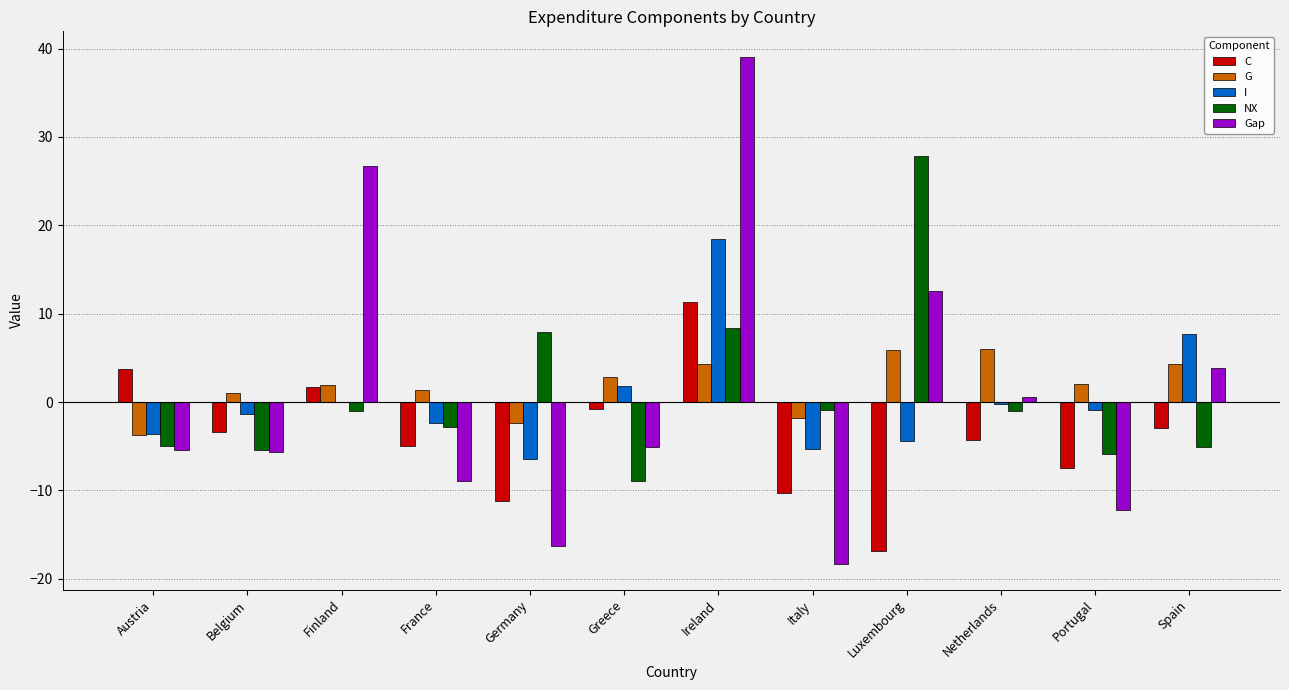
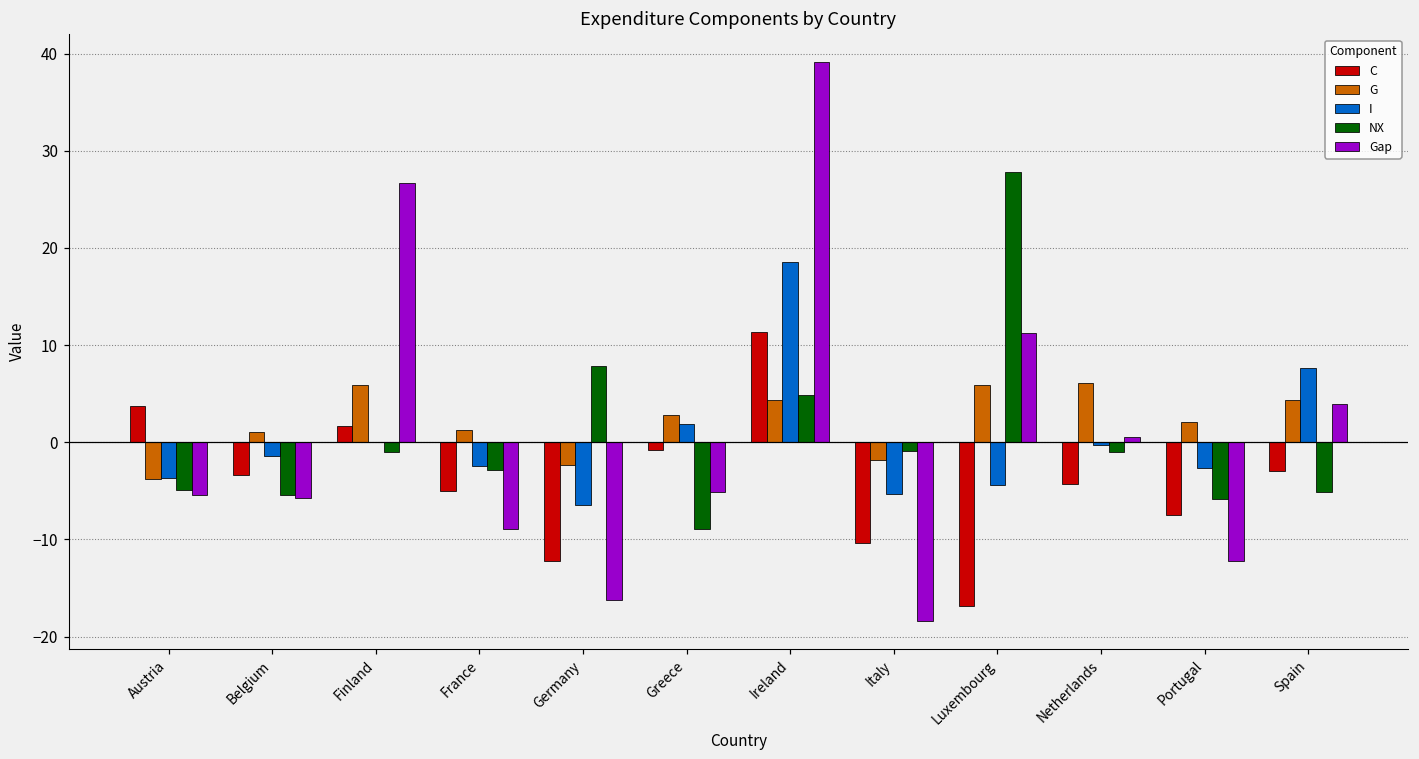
  {
    "C": {
      "Austria": 4,
      "Belgium": -3,
      "Finland": 2,
      "France": -5,
-     "Germany": -11,
+     "Germany": -12,
      "Greece": -1,
      "Ireland": 11,
      "Italy": -10,
      "Luxembourg": -17,
      "Netherlands": -4,
      "Portugal": -7,
      "Spain": -3
    },
    "G": {
      "Austria": -4,
      "Belgium": 1,
-     "Finland": 2,
+     "Finland": 6,
      "France": 1,
      "Germany": -2,
      "Greece": 3,
      "Ireland": 4,
      "Italy": -2,
      "Luxembourg": 6,
      "Netherlands": 6,
      "Portugal": 2,
      "Spain": 4
    },
    "I": {
      "Austria": -4,
      "Belgium": -1,
      "France": -2,
      "Germany": -6,
      "Greece": 2,
      "Ireland": 19,
      "Italy": -5,
      "Luxembourg": -4,
-     "Portugal": -1,
+     "Portugal": -3,
      "Spain": 8
    },
    "NX": {
      "Austria": -5,
      "Belgium": -5,
      "Finland": -1,
      "France": -3,
      "Germany": 8,
      "Greece": -9,
-     "Ireland": 8,
+     "Ireland": 5,
      "Italy": -1,
      "Luxembourg": 28,
      "Netherlands": -1,
      "Portugal": -6,
      "Spain": -5
    },
    "Gap": {
      "Austria": -5,
      "Belgium": -6,
      "Finland": 27,
      "France": -9,
      "Germany": -16,
      "Greece": -5,
      "Ireland": 39,
      "Italy": -18,
-     "Luxembourg": 13,
+     "Luxembourg": 11,
      "Netherlands": 1,
      "Portugal": -12,
      "Spain": 4
    }
  }
